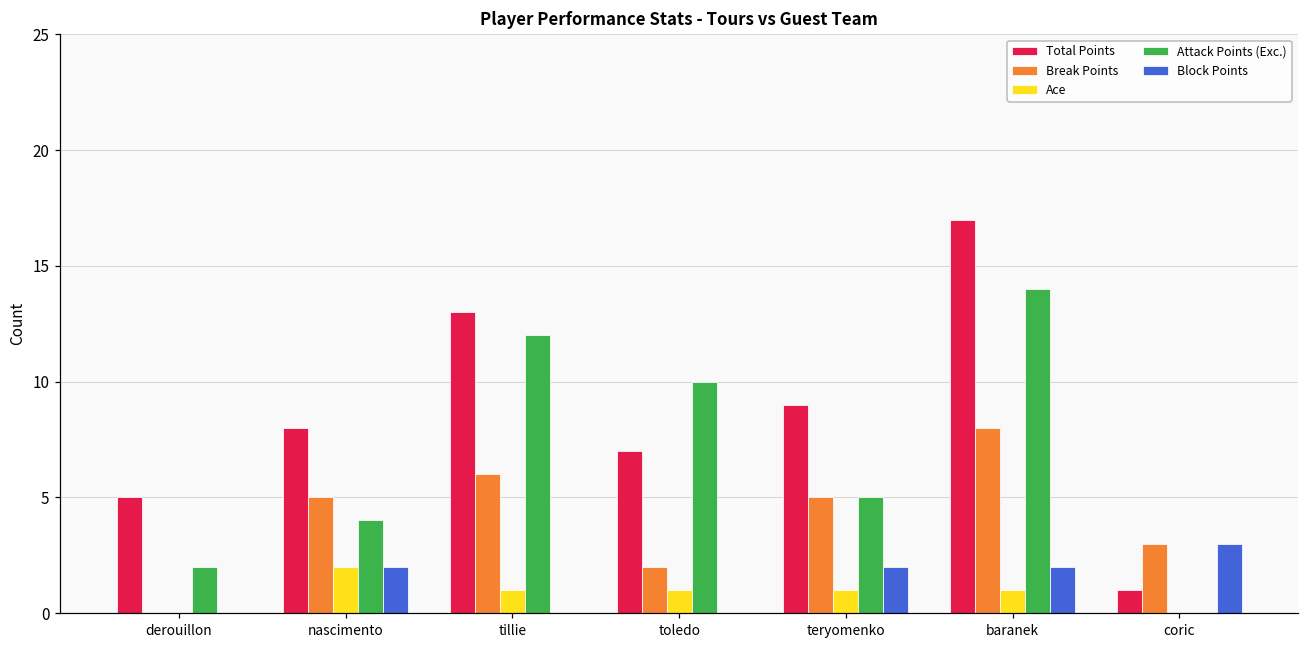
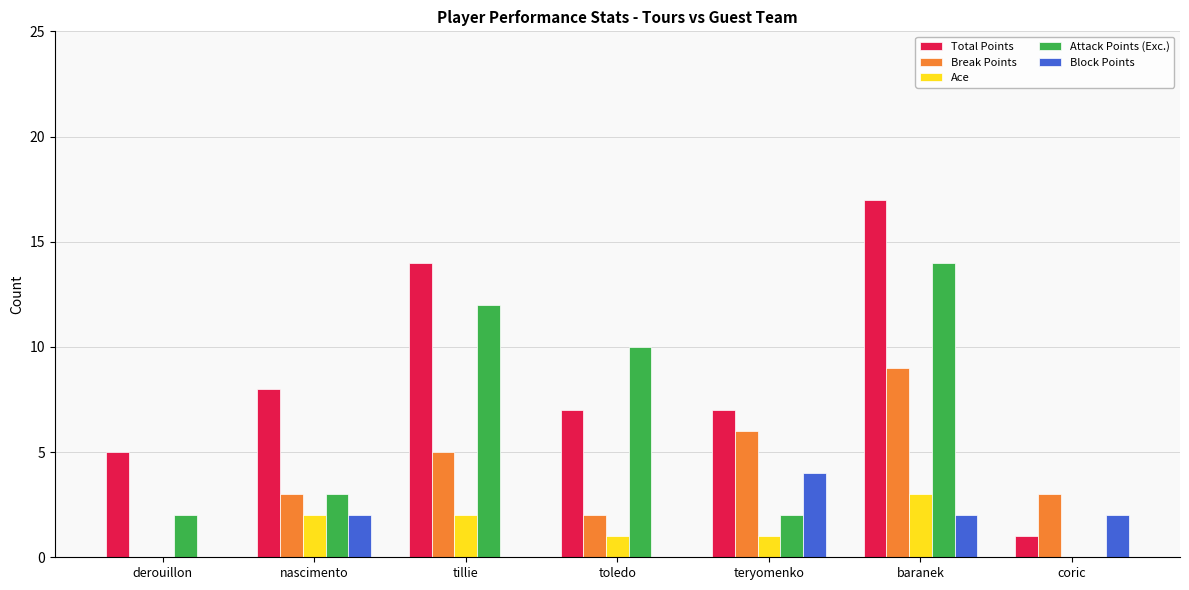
  {
    "Total Points": {
      "derouillon": 5,
      "nascimento": 8,
-     "tillie": 13,
+     "tillie": 14,
      "toledo": 7,
-     "teryomenko": 9,
+     "teryomenko": 7,
      "baranek": 17,
      "coric": 1
    },
    "Break Points": {
      "derouillon": 0,
-     "nascimento": 5,
-     "tillie": 6,
+     "nascimento": 3,
+     "tillie": 5,
      "toledo": 2,
-     "teryomenko": 5,
-     "baranek": 8,
+     "teryomenko": 6,
+     "baranek": 9,
      "coric": 3
    },
    "Ace": {
      "derouillon": 0,
      "nascimento": 2,
-     "tillie": 1,
+     "tillie": 2,
      "toledo": 1,
      "teryomenko": 1,
-     "baranek": 1,
+     "baranek": 3,
      "coric": 0
    },
    "Attack Points (Exc.)": {
      "derouillon": 2,
-     "nascimento": 4,
+     "nascimento": 3,
      "tillie": 12,
      "toledo": 10,
-     "teryomenko": 5,
+     "teryomenko": 2,
      "baranek": 14,
      "coric": 0
    },
    "Block Points": {
      "derouillon": 0,
      "nascimento": 2,
      "tillie": 0,
      "toledo": 0,
-     "teryomenko": 2,
+     "teryomenko": 4,
      "baranek": 2,
-     "coric": 3
+     "coric": 2
    }
  }
